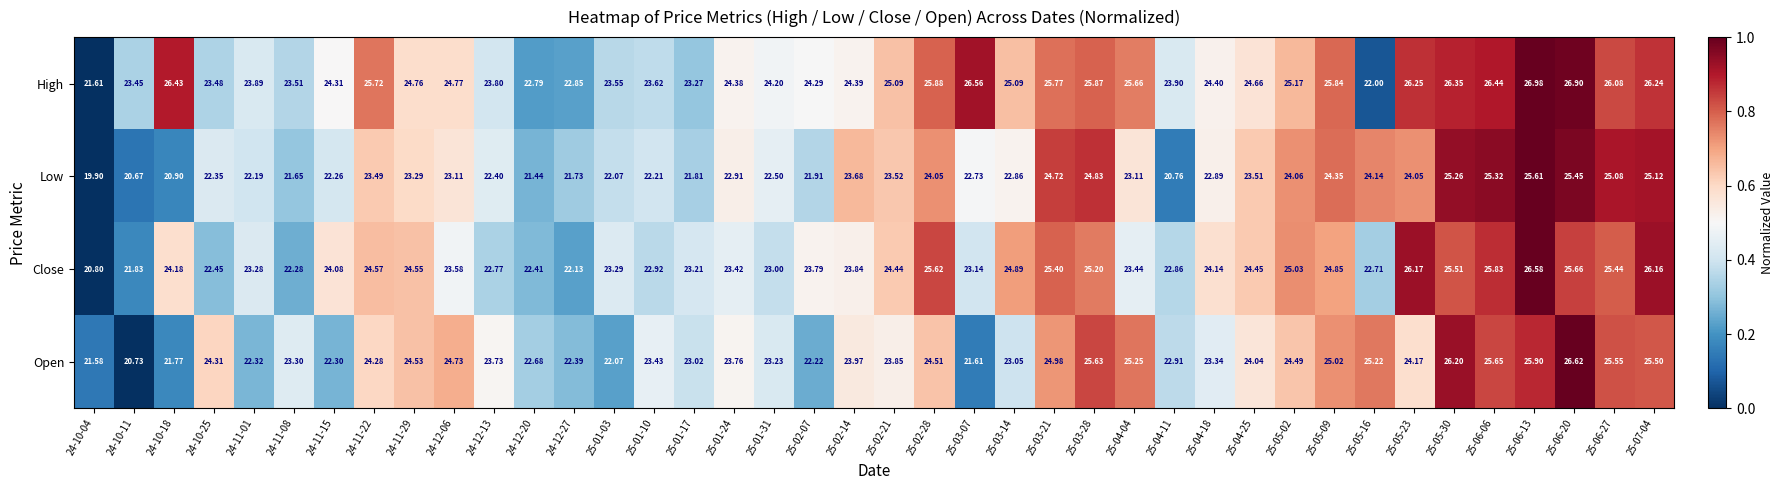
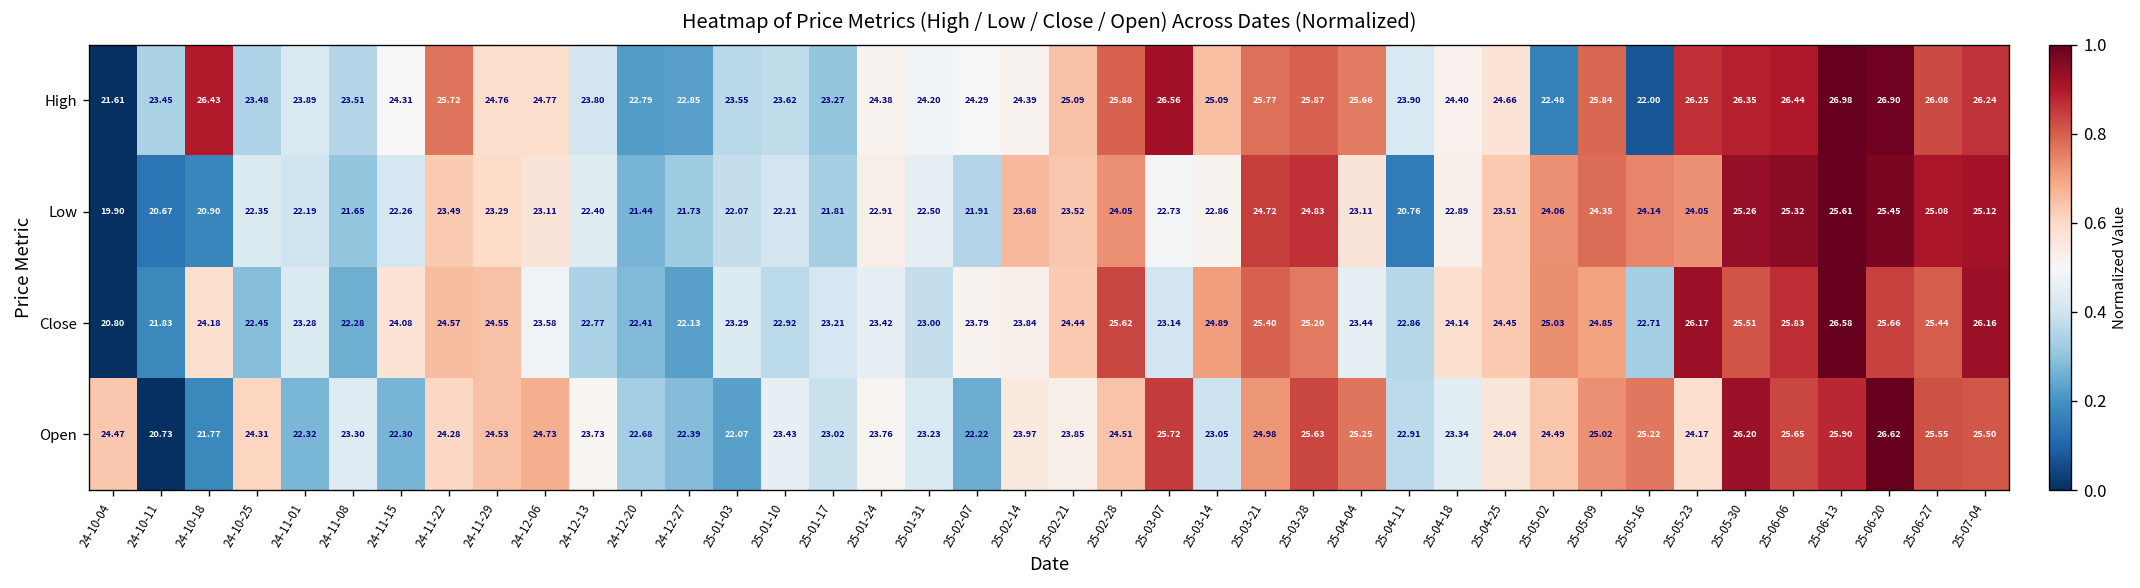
  {
    "High": {
      "24-10-04": 21.61,
      "24-10-11": 23.45,
      "24-10-18": 26.43,
      "24-10-25": 23.48,
      "24-11-01": 23.89,
      "24-11-08": 23.51,
      "24-11-15": 24.31,
      "24-11-22": 25.72,
      "24-11-29": 24.76,
      "24-12-06": 24.77,
      "24-12-13": 23.80,
      "24-12-20": 22.79,
      "24-12-27": 22.85,
      "25-01-03": 23.55,
      "25-01-10": 23.62,
      "25-01-17": 23.27,
      "25-01-24": 24.38,
      "25-01-31": 24.20,
      "25-02-07": 24.29,
      "25-02-14": 24.39,
      "25-02-21": 25.09,
      "25-02-28": 25.88,
      "25-03-07": 26.56,
      "25-03-14": 25.09,
      "25-03-21": 25.77,
      "25-03-28": 25.87,
      "25-04-04": 25.66,
      "25-04-11": 23.90,
      "25-04-18": 24.40,
      "25-04-25": 24.66,
-     "25-05-02": 25.17,
+     "25-05-02": 22.48,
      "25-05-09": 25.84,
      "25-05-16": 22.00,
      "25-05-23": 26.25,
      "25-05-30": 26.35,
      "25-06-06": 26.44,
      "25-06-13": 26.98,
      "25-06-20": 26.90,
      "25-06-27": 26.08,
      "25-07-04": 26.24
    },
    "Low": {
      "24-10-04": 19.90,
      "24-10-11": 20.67,
      "24-10-18": 20.90,
      "24-10-25": 22.35,
      "24-11-01": 22.19,
      "24-11-08": 21.65,
      "24-11-15": 22.26,
      "24-11-22": 23.49,
      "24-11-29": 23.29,
      "24-12-06": 23.11,
      "24-12-13": 22.40,
      "24-12-20": 21.44,
      "24-12-27": 21.73,
      "25-01-03": 22.07,
      "25-01-10": 22.21,
      "25-01-17": 21.81,
      "25-01-24": 22.91,
      "25-01-31": 22.50,
      "25-02-07": 21.91,
      "25-02-14": 23.68,
      "25-02-21": 23.52,
      "25-02-28": 24.05,
      "25-03-07": 22.73,
      "25-03-14": 22.86,
      "25-03-21": 24.72,
      "25-03-28": 24.83,
      "25-04-04": 23.11,
      "25-04-11": 20.76,
      "25-04-18": 22.89,
      "25-04-25": 23.51,
      "25-05-02": 24.06,
      "25-05-09": 24.35,
      "25-05-16": 24.14,
      "25-05-23": 24.05,
      "25-05-30": 25.26,
      "25-06-06": 25.32,
      "25-06-13": 25.61,
      "25-06-20": 25.45,
      "25-06-27": 25.08,
      "25-07-04": 25.12
    },
    "Close": {
      "24-10-04": 20.80,
      "24-10-11": 21.83,
      "24-10-18": 24.18,
      "24-10-25": 22.45,
      "24-11-01": 23.28,
      "24-11-08": 22.28,
      "24-11-15": 24.08,
      "24-11-22": 24.57,
      "24-11-29": 24.55,
      "24-12-06": 23.58,
      "24-12-13": 22.77,
      "24-12-20": 22.41,
      "24-12-27": 22.13,
      "25-01-03": 23.29,
      "25-01-10": 22.92,
      "25-01-17": 23.21,
      "25-01-24": 23.42,
      "25-01-31": 23.00,
      "25-02-07": 23.79,
      "25-02-14": 23.84,
      "25-02-21": 24.44,
      "25-02-28": 25.62,
      "25-03-07": 23.14,
      "25-03-14": 24.89,
      "25-03-21": 25.40,
      "25-03-28": 25.20,
      "25-04-04": 23.44,
      "25-04-11": 22.86,
      "25-04-18": 24.14,
      "25-04-25": 24.45,
      "25-05-02": 25.03,
      "25-05-09": 24.85,
      "25-05-16": 22.71,
      "25-05-23": 26.17,
      "25-05-30": 25.51,
      "25-06-06": 25.83,
      "25-06-13": 26.58,
      "25-06-20": 25.66,
      "25-06-27": 25.44,
      "25-07-04": 26.16
    },
    "Open": {
-     "24-10-04": 21.58,
+     "24-10-04": 24.47,
      "24-10-11": 20.73,
      "24-10-18": 21.77,
      "24-10-25": 24.31,
      "24-11-01": 22.32,
      "24-11-08": 23.30,
      "24-11-15": 22.30,
      "24-11-22": 24.28,
      "24-11-29": 24.53,
      "24-12-06": 24.73,
      "24-12-13": 23.73,
      "24-12-20": 22.68,
      "24-12-27": 22.39,
      "25-01-03": 22.07,
      "25-01-10": 23.43,
      "25-01-17": 23.02,
      "25-01-24": 23.76,
      "25-01-31": 23.23,
      "25-02-07": 22.22,
      "25-02-14": 23.97,
      "25-02-21": 23.85,
      "25-02-28": 24.51,
-     "25-03-07": 21.61,
+     "25-03-07": 25.72,
      "25-03-14": 23.05,
      "25-03-21": 24.98,
      "25-03-28": 25.63,
      "25-04-04": 25.25,
      "25-04-11": 22.91,
      "25-04-18": 23.34,
      "25-04-25": 24.04,
      "25-05-02": 24.49,
      "25-05-09": 25.02,
      "25-05-16": 25.22,
      "25-05-23": 24.17,
      "25-05-30": 26.20,
      "25-06-06": 25.65,
      "25-06-13": 25.90,
      "25-06-20": 26.62,
      "25-06-27": 25.55,
      "25-07-04": 25.50
    }
  }
